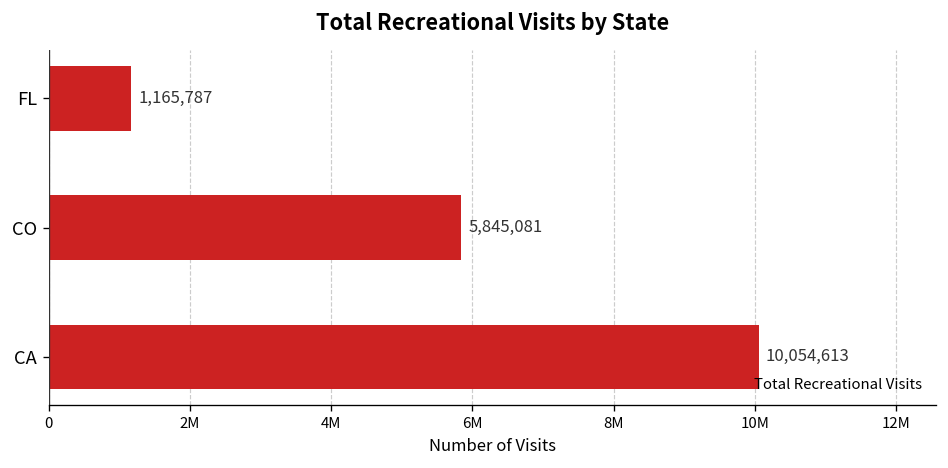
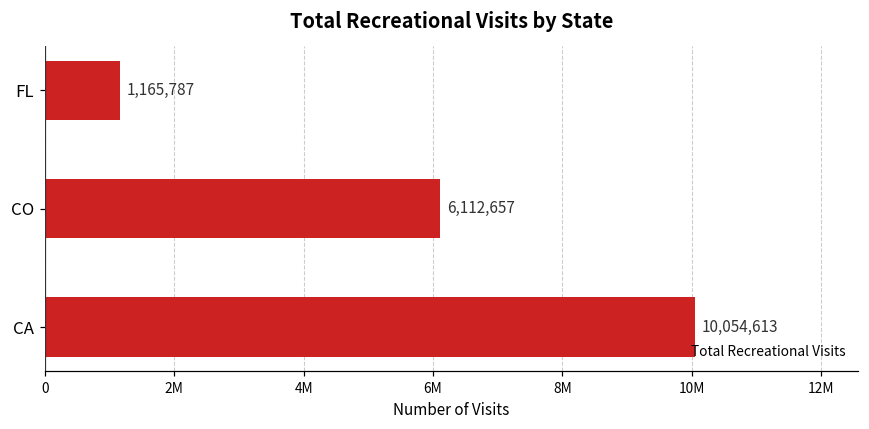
  {
    "FL": "1,165,787",
-   "CO": "5,845,081",
+   "CO": "6,112,657",
    "CA": "10,054,613"
  }
